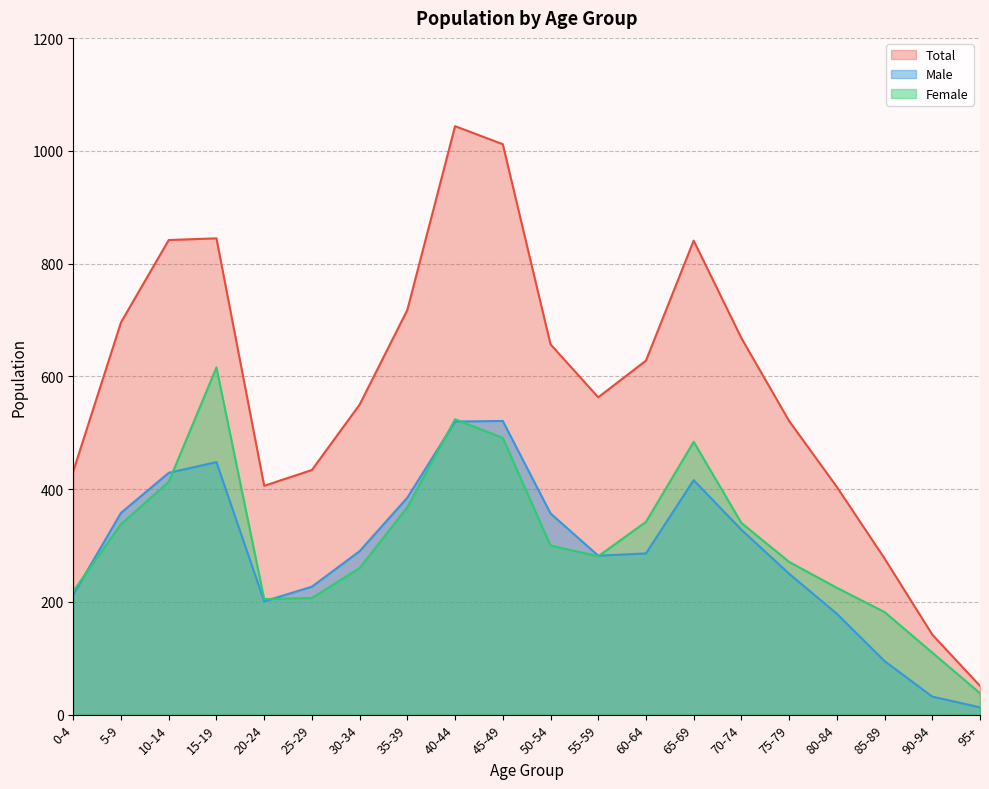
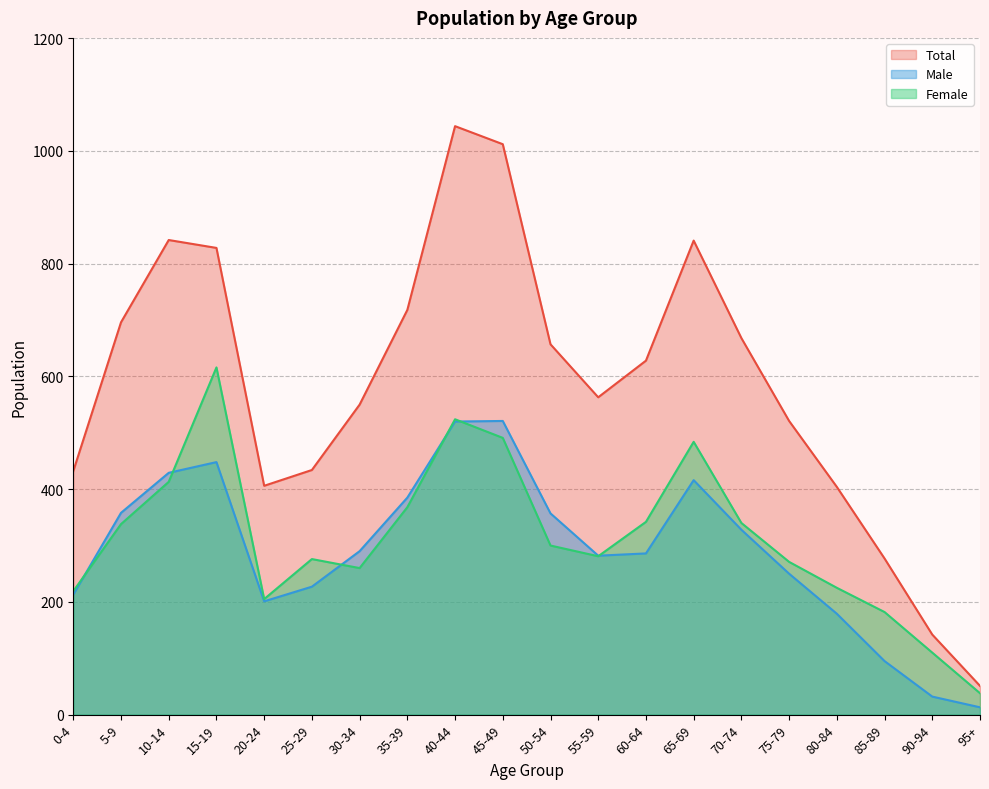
  {
    "Total": {
      "0-4": 430,
      "5-9": 700,
      "10-14": 840,
-     "15-19": 850,
+     "15-19": 830,
      "20-24": 410,
      "25-29": 430,
      "30-34": 550,
      "35-39": 720,
      "40-44": 1040,
      "45-49": 1010,
      "50-54": 660,
      "55-59": 560,
      "60-64": 630,
      "65-69": 840,
      "70-74": 670,
      "75-79": 520,
      "80-84": 400,
      "85-89": 280,
      "90-94": 140,
      "95+": 50
    },
    "Male": {
      "0-4": 210,
      "5-9": 360,
      "10-14": 430,
      "15-19": 450,
      "25-29": 230,
      "30-34": 290,
      "35-39": 390,
      "45-49": 520,
      "50-54": 360,
      "60-64": 290,
      "65-69": 420,
      "70-74": 330,
      "75-79": 250,
      "80-84": 180,
      "85-89": 100,
      "90-94": 30,
      "95+": 10
    },
    "Female": {
      "0-4": 220,
      "5-9": 340,
      "10-14": 410,
      "15-19": 620,
-     "25-29": 210,
+     "25-29": 280,
      "30-34": 260,
      "35-39": 370,
      "45-49": 490,
      "50-54": 300,
      "60-64": 340,
      "65-69": 480,
      "70-74": 340,
      "75-79": 270,
      "80-84": 230,
      "85-89": 180,
      "90-94": 110,
      "95+": 40
    }
  }
